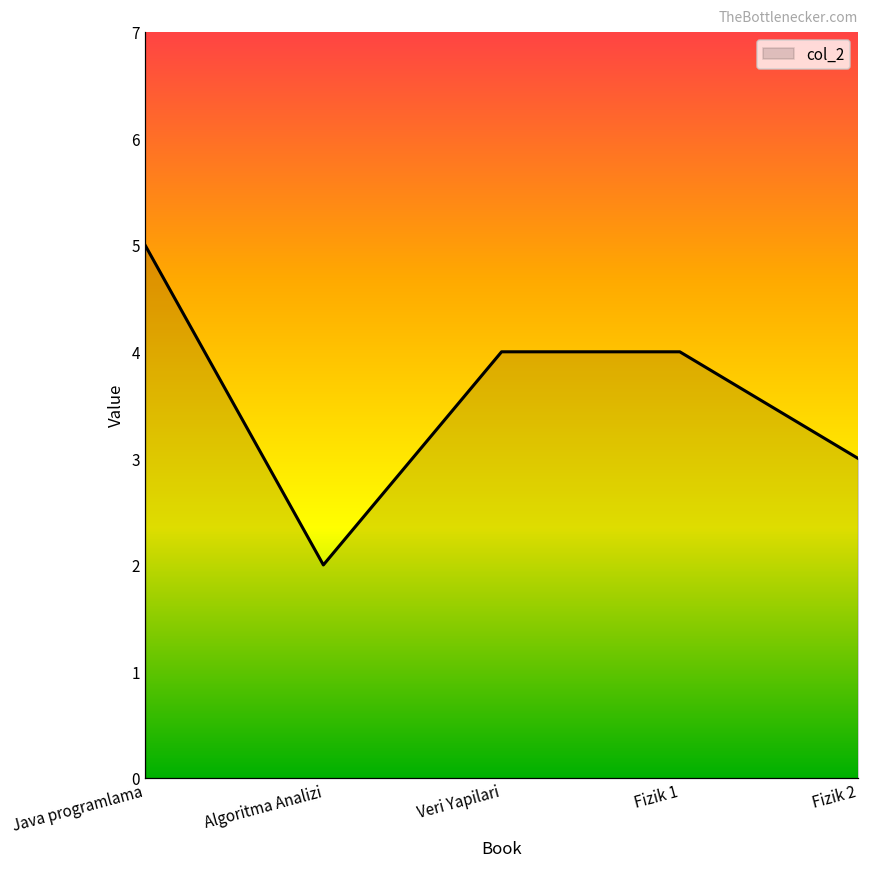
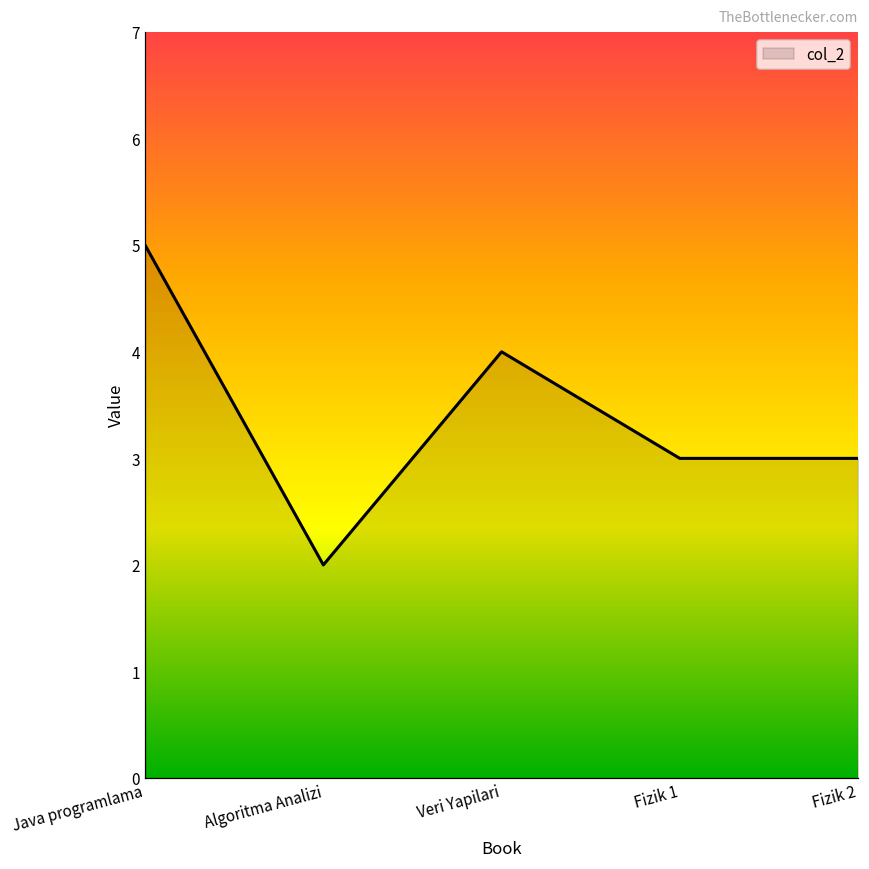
  {
    "Java programlama": 5,
    "Algoritma Analizi": 2,
    "Veri Yapilari": 4,
-   "Fizik 1": 4,
+   "Fizik 1": 3,
    "Fizik 2": 3
  }
